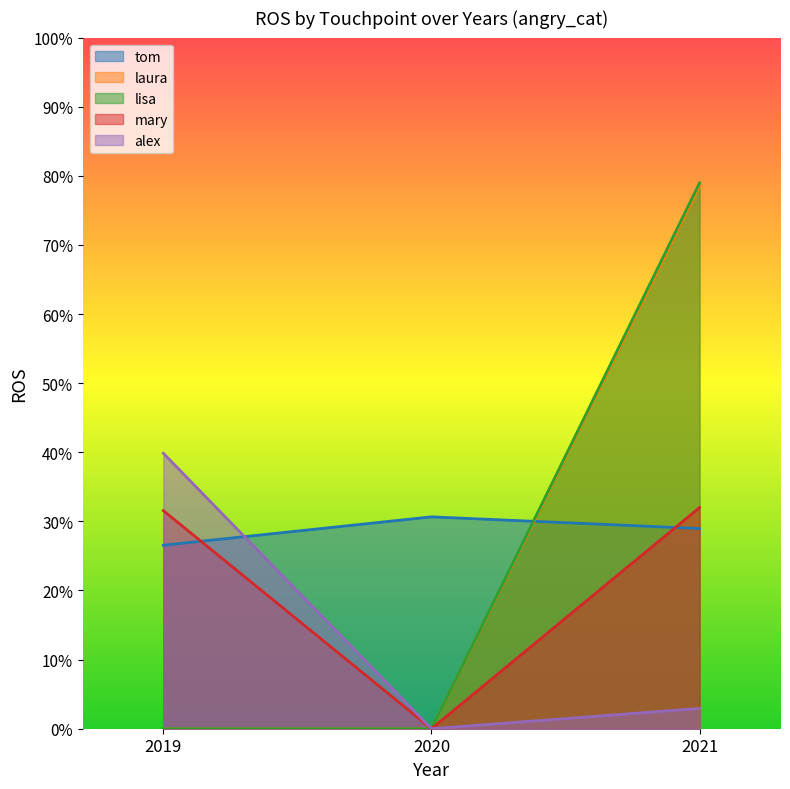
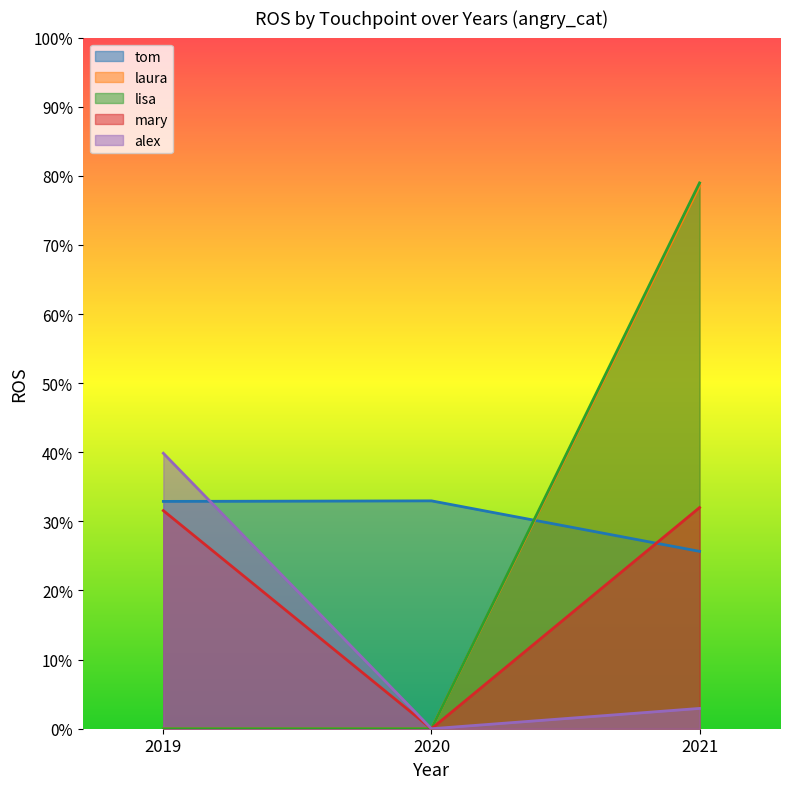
  {
    "tom": {
-     "2019": "27%",
-     "2020": "31%",
-     "2021": "29%"
+     "2019": "33%",
+     "2020": "33%",
+     "2021": "26%"
    },
    "laura": {
      "2021": "79%"
    },
    "lisa": {
      "2021": "79%"
    },
    "mary": {
      "2019": "32%",
      "2021": "32%"
    },
    "alex": {
      "2019": "40%",
      "2021": "3%"
    }
  }
